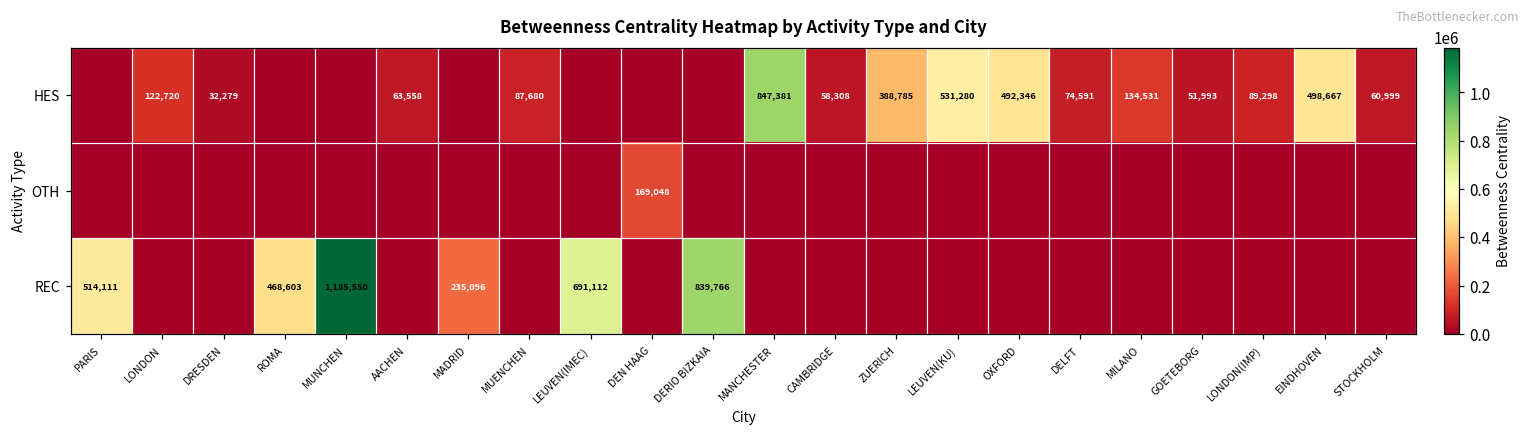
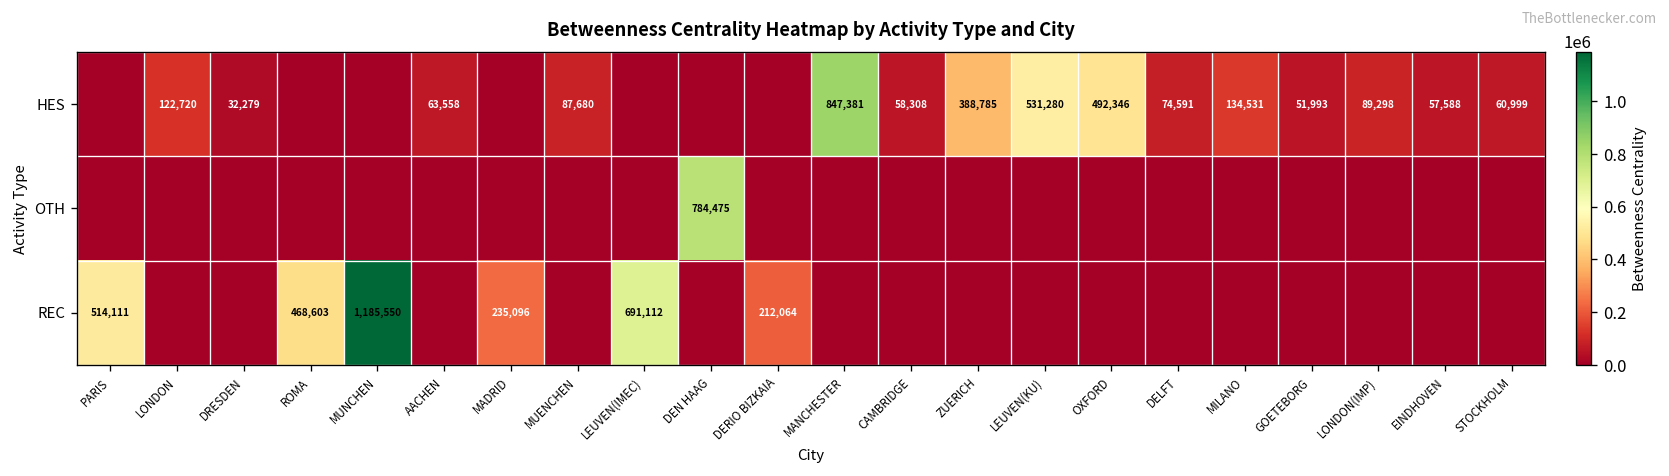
  {
    "HES": {
      "LONDON": "122,720",
      "DRESDEN": "32,279",
      "AACHEN": "63,558",
      "MUENCHEN": "87,680",
      "MANCHESTER": "847,381",
      "CAMBRIDGE": "58,308",
      "ZUERICH": "388,785",
      "LEUVEN(KU)": "531,280",
      "OXFORD": "492,346",
      "DELFT": "74,591",
      "MILANO": "134,531",
      "GOETEBORG": "51,993",
      "LONDON(IMP)": "89,298",
-     "EINDHOVEN": "498,667",
+     "EINDHOVEN": "57,588",
      "STOCKHOLM": "60,999"
    },
    "OTH": {
-     "DEN HAAG": "169,048"
+     "DEN HAAG": "784,475"
    },
    "REC": {
      "PARIS": "514,111",
      "ROMA": "468,603",
      "MUNCHEN": "1,185,550",
      "MADRID": "235,096",
      "LEUVEN(IMEC)": "691,112",
-     "DERIO BIZKAIA": "839,766"
+     "DERIO BIZKAIA": "212,064"
    }
  }
